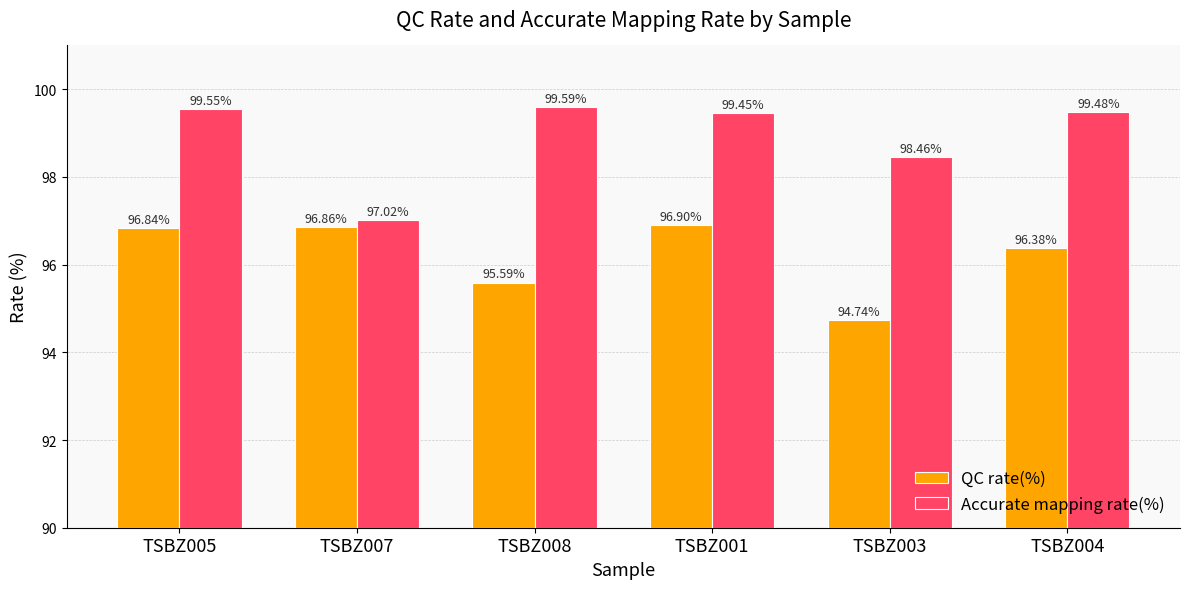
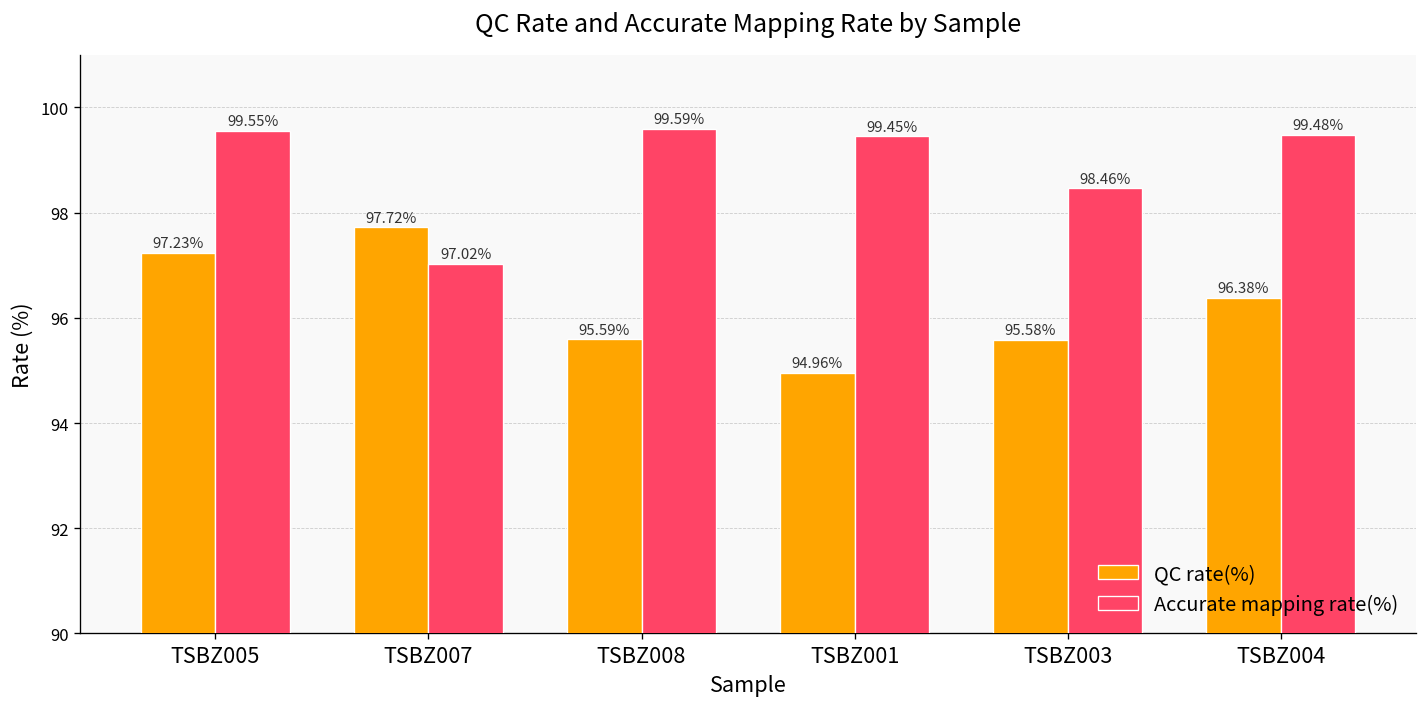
  {
    "QC rate(%)": {
-     "TSBZ005": "96.84%",
-     "TSBZ007": "96.86%",
+     "TSBZ005": "97.23%",
+     "TSBZ007": "97.72%",
      "TSBZ008": "95.59%",
-     "TSBZ001": "96.90%",
-     "TSBZ003": "94.74%",
+     "TSBZ001": "94.96%",
+     "TSBZ003": "95.58%",
      "TSBZ004": "96.38%"
    },
    "Accurate mapping rate(%)": {
      "TSBZ005": "99.55%",
      "TSBZ007": "97.02%",
      "TSBZ008": "99.59%",
      "TSBZ001": "99.45%",
      "TSBZ003": "98.46%",
      "TSBZ004": "99.48%"
    }
  }
